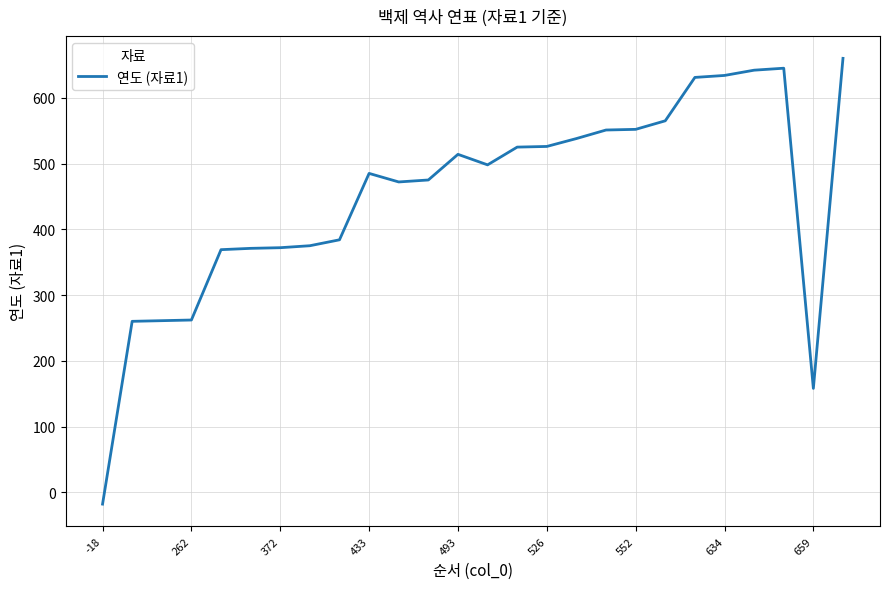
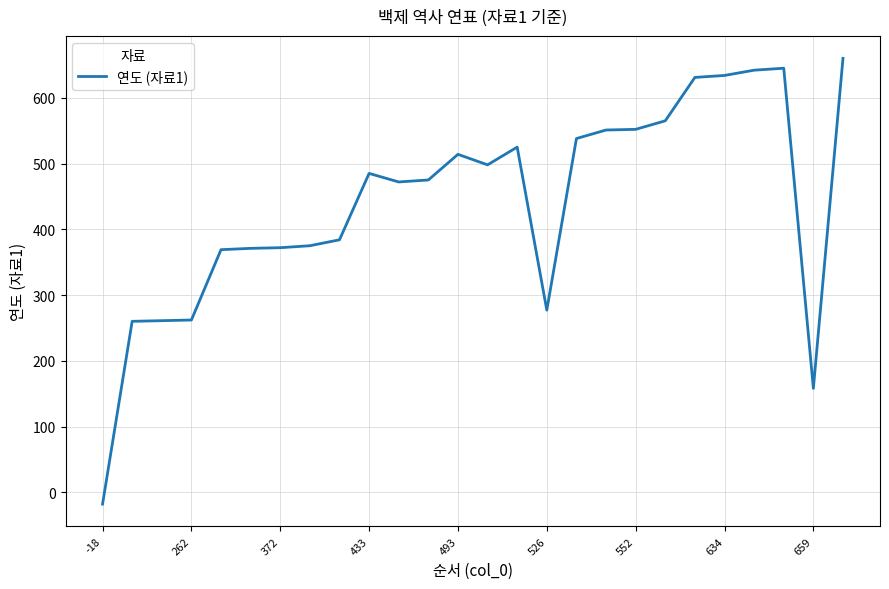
  {
    "-18": -20,
    "262": 260,
    "372": 370,
    "433": 490,
    "493": 510,
-   "526": 530,
+   "526": 280,
    "552": 550,
    "634": 630,
    "659": 160
  }
